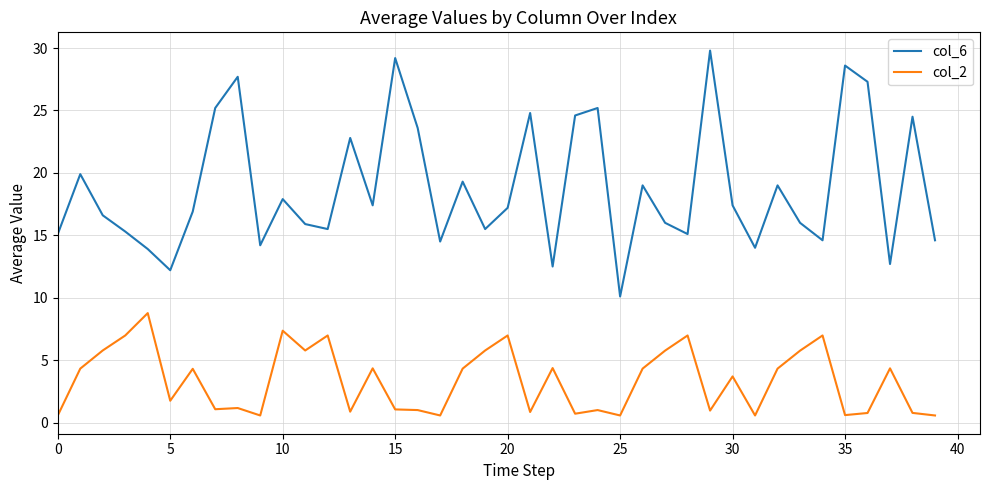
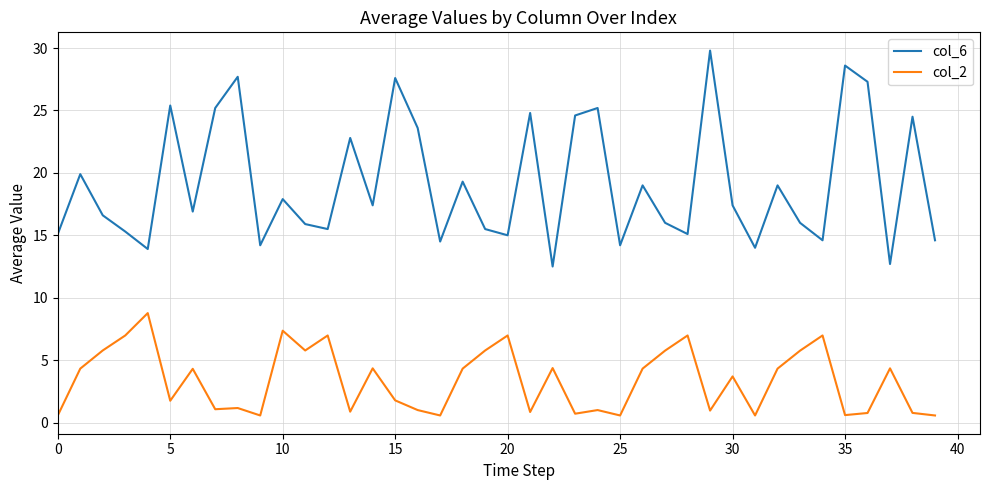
  {
    "col_6": {
      "0": 15.1,
-     "5": 12.2,
+     "5": 25.4,
      "10": 17.9,
-     "15": 29.2,
-     "20": 17.2,
-     "25": 10.1,
+     "15": 27.6,
+     "20": 15.0,
+     "25": 14.2,
      "30": 17.4,
      "35": 28.6
    },
    "col_2": {
      "0": 0.6,
      "5": 1.7,
      "10": 7.4,
-     "15": 1.0,
+     "15": 1.8,
      "20": 7.0,
      "25": 0.6,
      "30": 3.7,
      "35": 0.6
    }
  }
